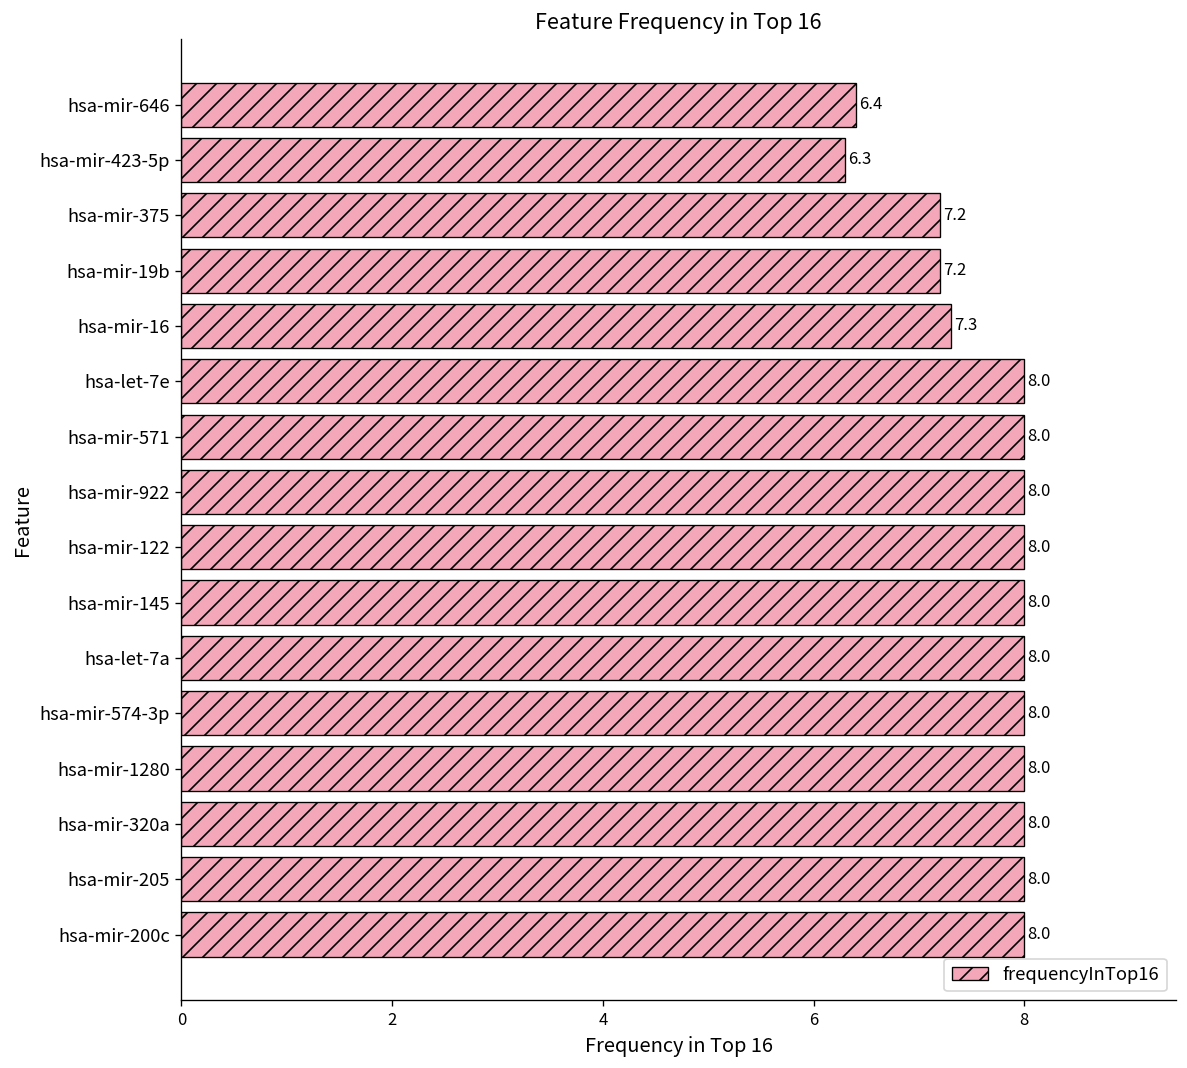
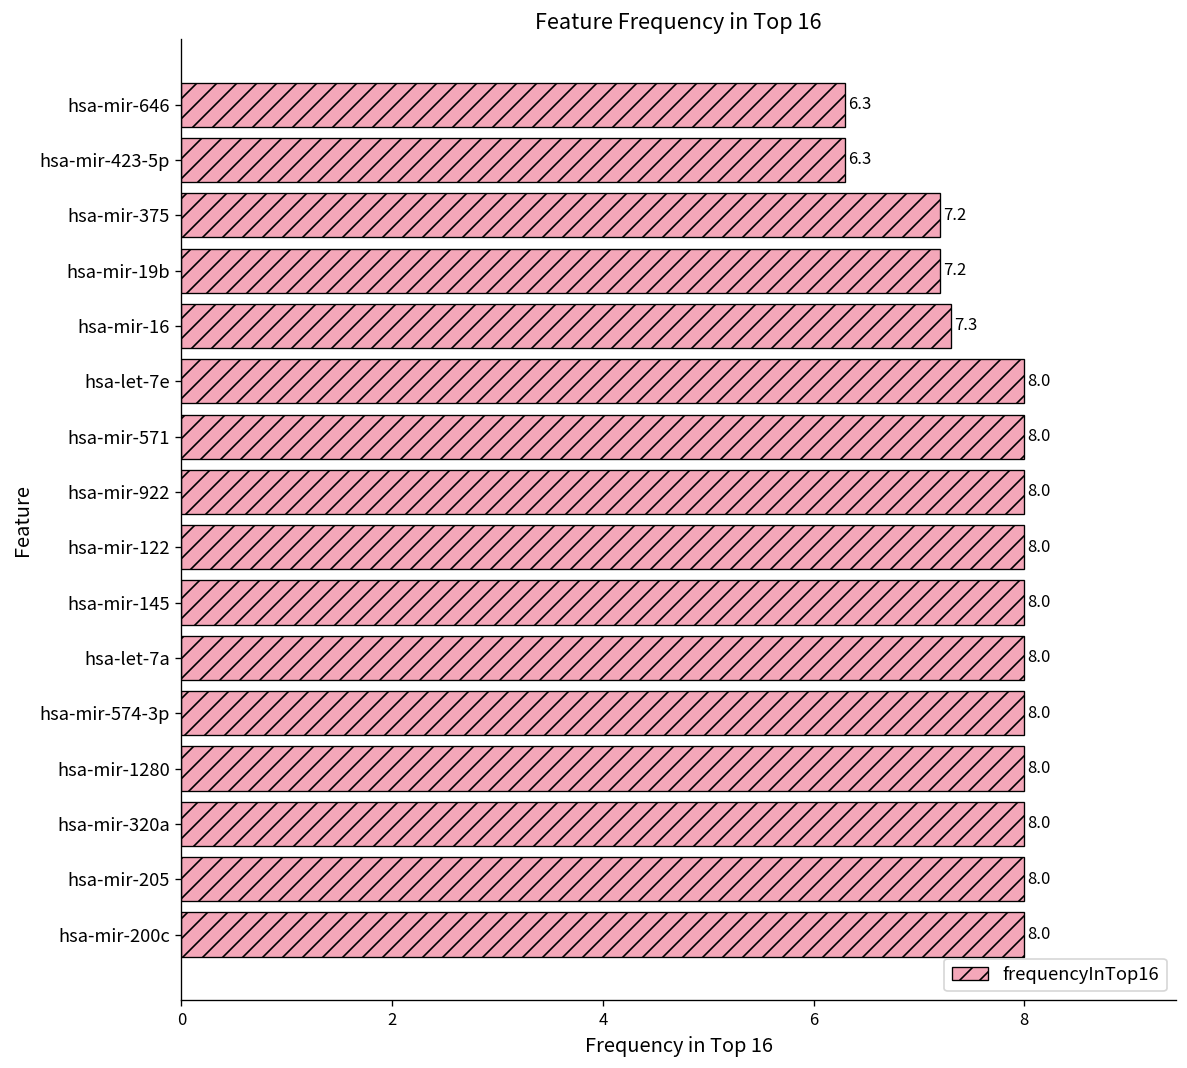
  {
-   "hsa-mir-646": 6.4,
+   "hsa-mir-646": 6.3,
    "hsa-mir-423-5p": 6.3,
    "hsa-mir-375": 7.2,
    "hsa-mir-19b": 7.2,
    "hsa-mir-16": 7.3,
    "hsa-let-7e": 8.0,
    "hsa-mir-571": 8.0,
    "hsa-mir-922": 8.0,
    "hsa-mir-122": 8.0,
    "hsa-mir-145": 8.0,
    "hsa-let-7a": 8.0,
    "hsa-mir-574-3p": 8.0,
    "hsa-mir-1280": 8.0,
    "hsa-mir-320a": 8.0,
    "hsa-mir-205": 8.0,
    "hsa-mir-200c": 8.0
  }
